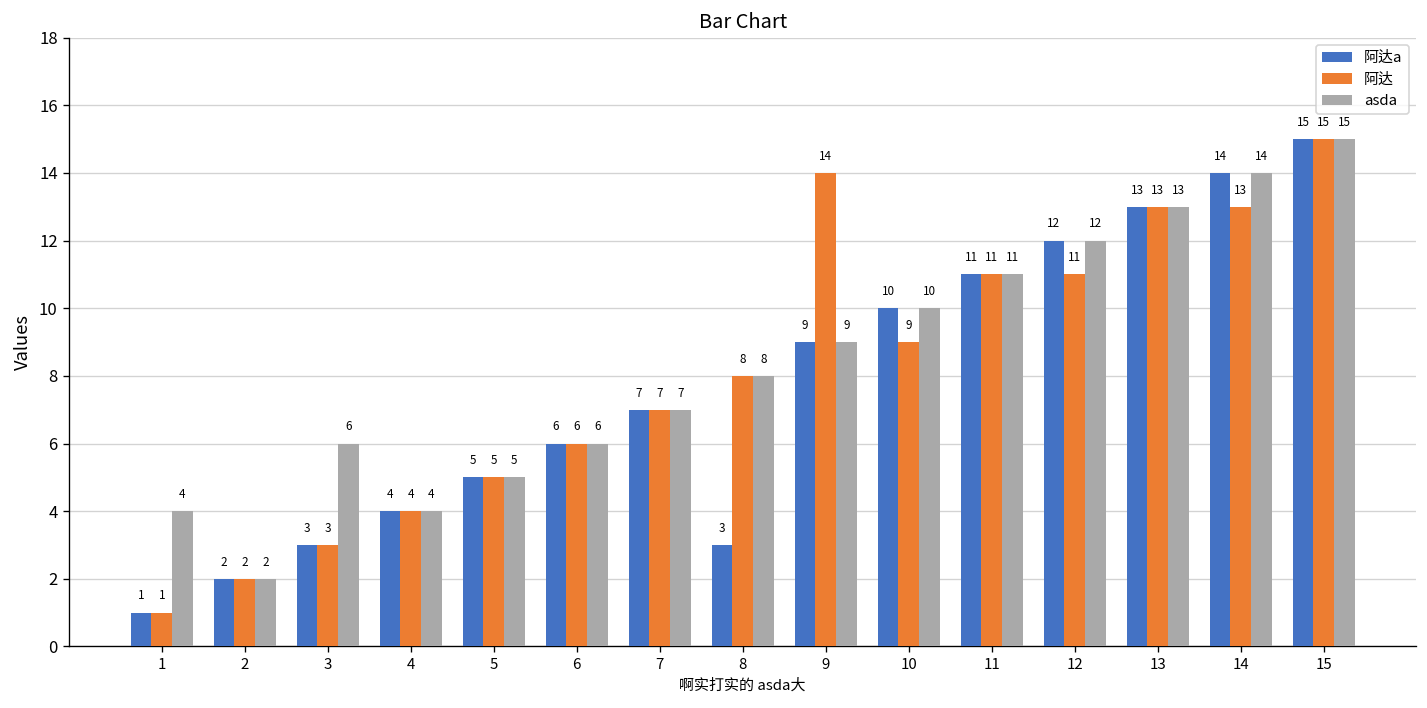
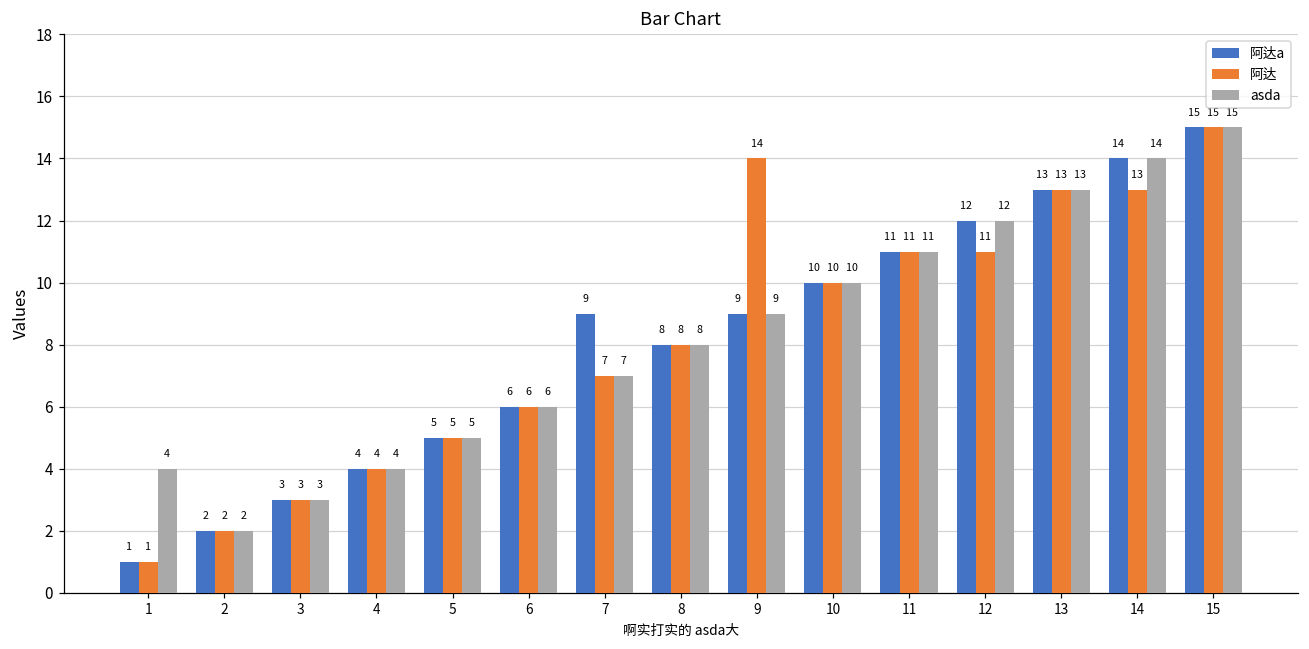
  {
    "阿达a": {
      "1": 1,
      "2": 2,
      "3": 3,
      "4": 4,
      "5": 5,
      "6": 6,
-     "7": 7,
-     "8": 3,
+     "7": 9,
+     "8": 8,
      "9": 9,
      "10": 10,
      "11": 11,
      "12": 12,
      "13": 13,
      "14": 14,
      "15": 15
    },
    "阿达": {
      "1": 1,
      "2": 2,
      "3": 3,
      "4": 4,
      "5": 5,
      "6": 6,
      "7": 7,
      "8": 8,
      "9": 14,
-     "10": 9,
+     "10": 10,
      "11": 11,
      "12": 11,
      "13": 13,
      "14": 13
    },
    "asda": {
      "1": 4,
      "2": 2,
-     "3": 6,
+     "3": 3,
      "4": 4,
      "5": 5,
      "6": 6,
      "7": 7,
      "8": 8,
      "9": 9,
      "10": 10,
      "11": 11,
      "12": 12,
      "13": 13,
      "14": 14
    }
  }
